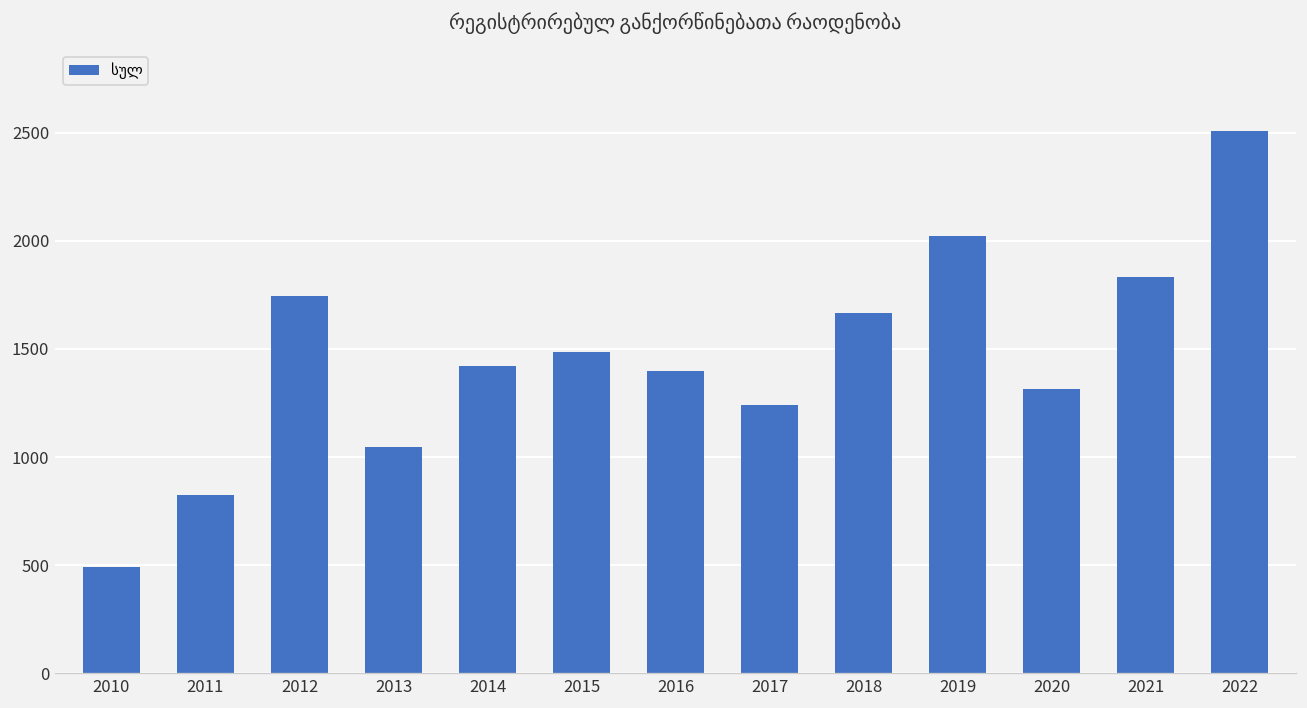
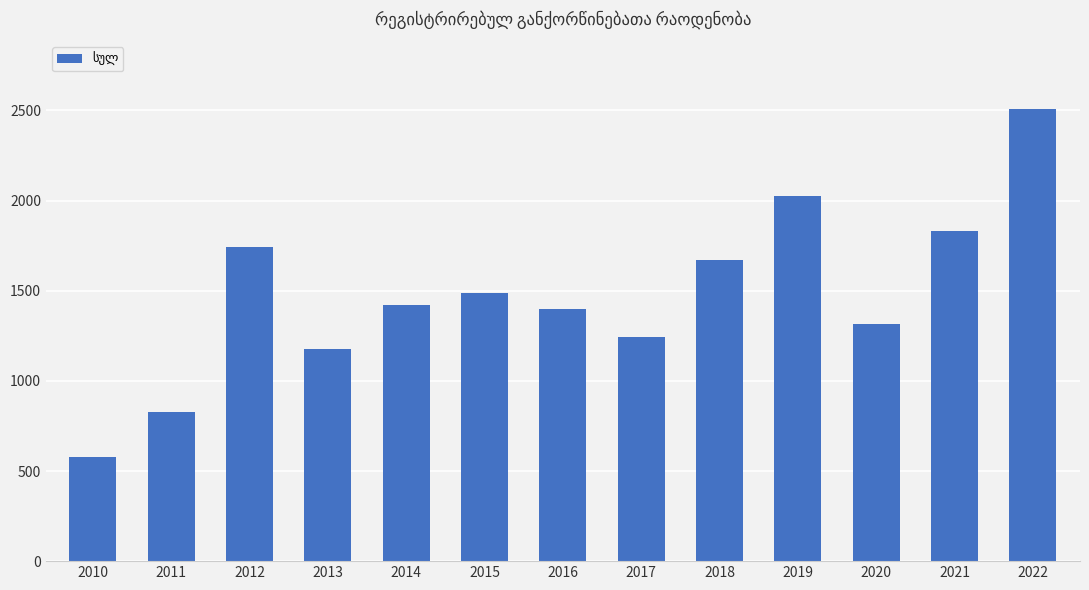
  {
-   "2010": 490,
+   "2010": 580,
    "2011": 830,
    "2012": 1750,
-   "2013": 1050,
+   "2013": 1180,
    "2014": 1420,
    "2015": 1490,
    "2016": 1400,
    "2017": 1240,
    "2018": 1670,
    "2019": 2020,
    "2020": 1320,
    "2021": 1830,
    "2022": 2510
  }
